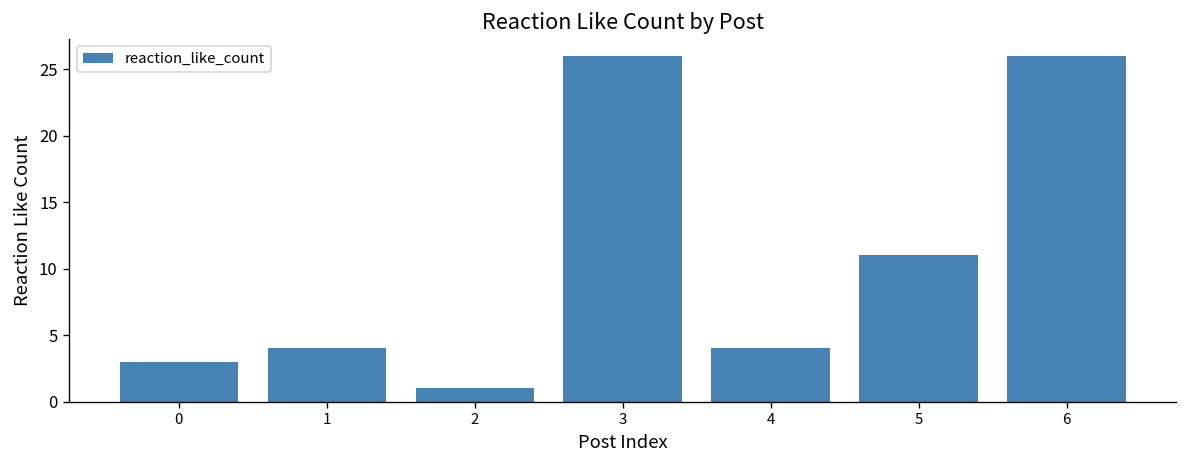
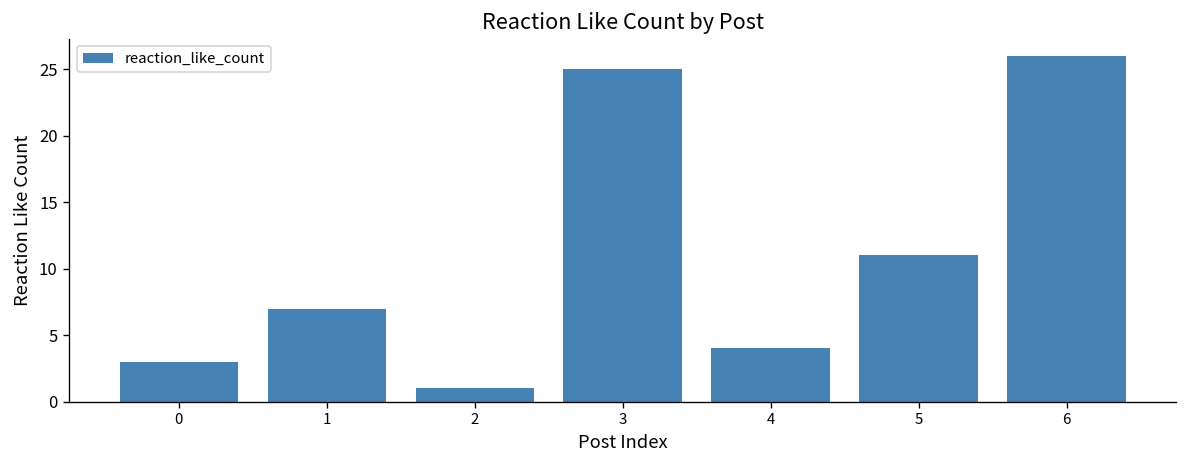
  {
    "0": 3,
-   "1": 4,
+   "1": 7,
    "2": 1,
-   "3": 26,
+   "3": 25,
    "4": 4,
    "5": 11,
    "6": 26
  }
